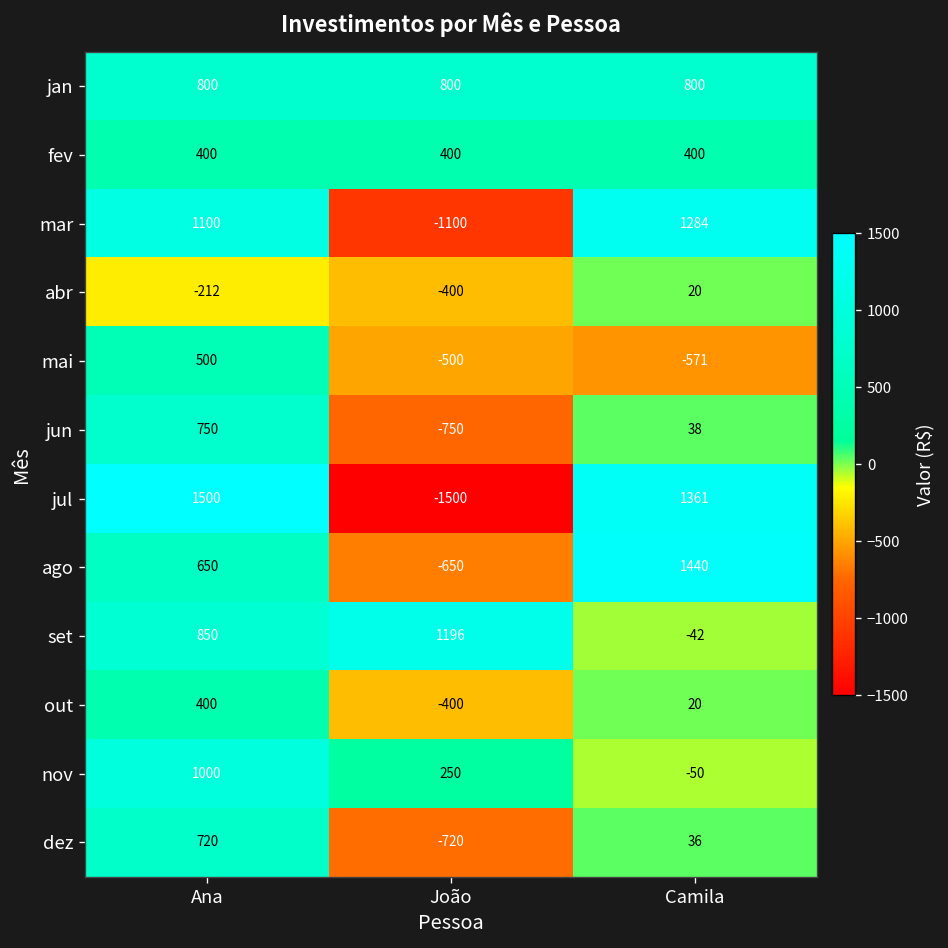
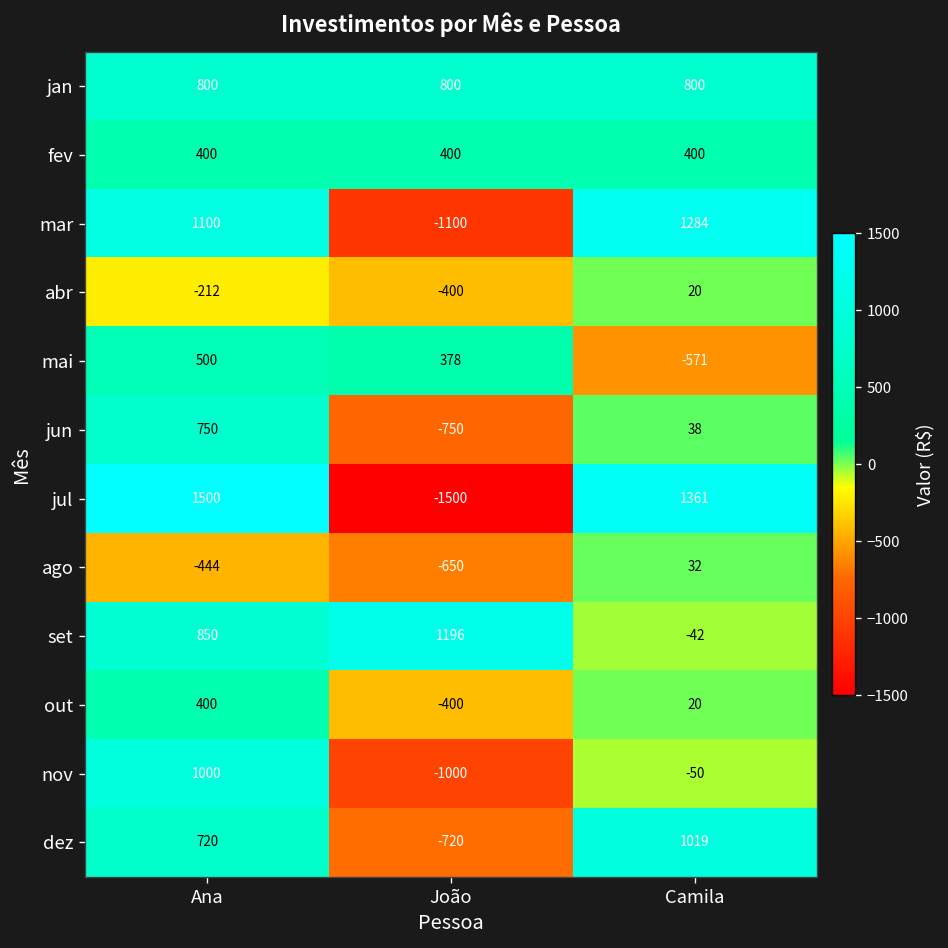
  {
    "jan": {
      "Ana": 800,
      "João": 800,
      "Camila": 800
    },
    "fev": {
      "Ana": 400,
      "João": 400,
      "Camila": 400
    },
    "mar": {
      "Ana": 1100,
      "João": -1100,
      "Camila": 1284
    },
    "abr": {
      "Ana": -212,
      "João": -400,
      "Camila": 20
    },
    "mai": {
      "Ana": 500,
-     "João": -500,
+     "João": 378,
      "Camila": -571
    },
    "jun": {
      "Ana": 750,
      "João": -750,
      "Camila": 38
    },
    "jul": {
      "Ana": 1500,
      "João": -1500,
      "Camila": 1361
    },
    "ago": {
-     "Ana": 650,
+     "Ana": -444,
      "João": -650,
-     "Camila": 1440
+     "Camila": 32
    },
    "set": {
      "Ana": 850,
      "João": 1196,
      "Camila": -42
    },
    "out": {
      "Ana": 400,
      "João": -400,
      "Camila": 20
    },
    "nov": {
      "Ana": 1000,
-     "João": 250,
+     "João": -1000,
      "Camila": -50
    },
    "dez": {
      "Ana": 720,
      "João": -720,
-     "Camila": 36
+     "Camila": 1019
    }
  }
